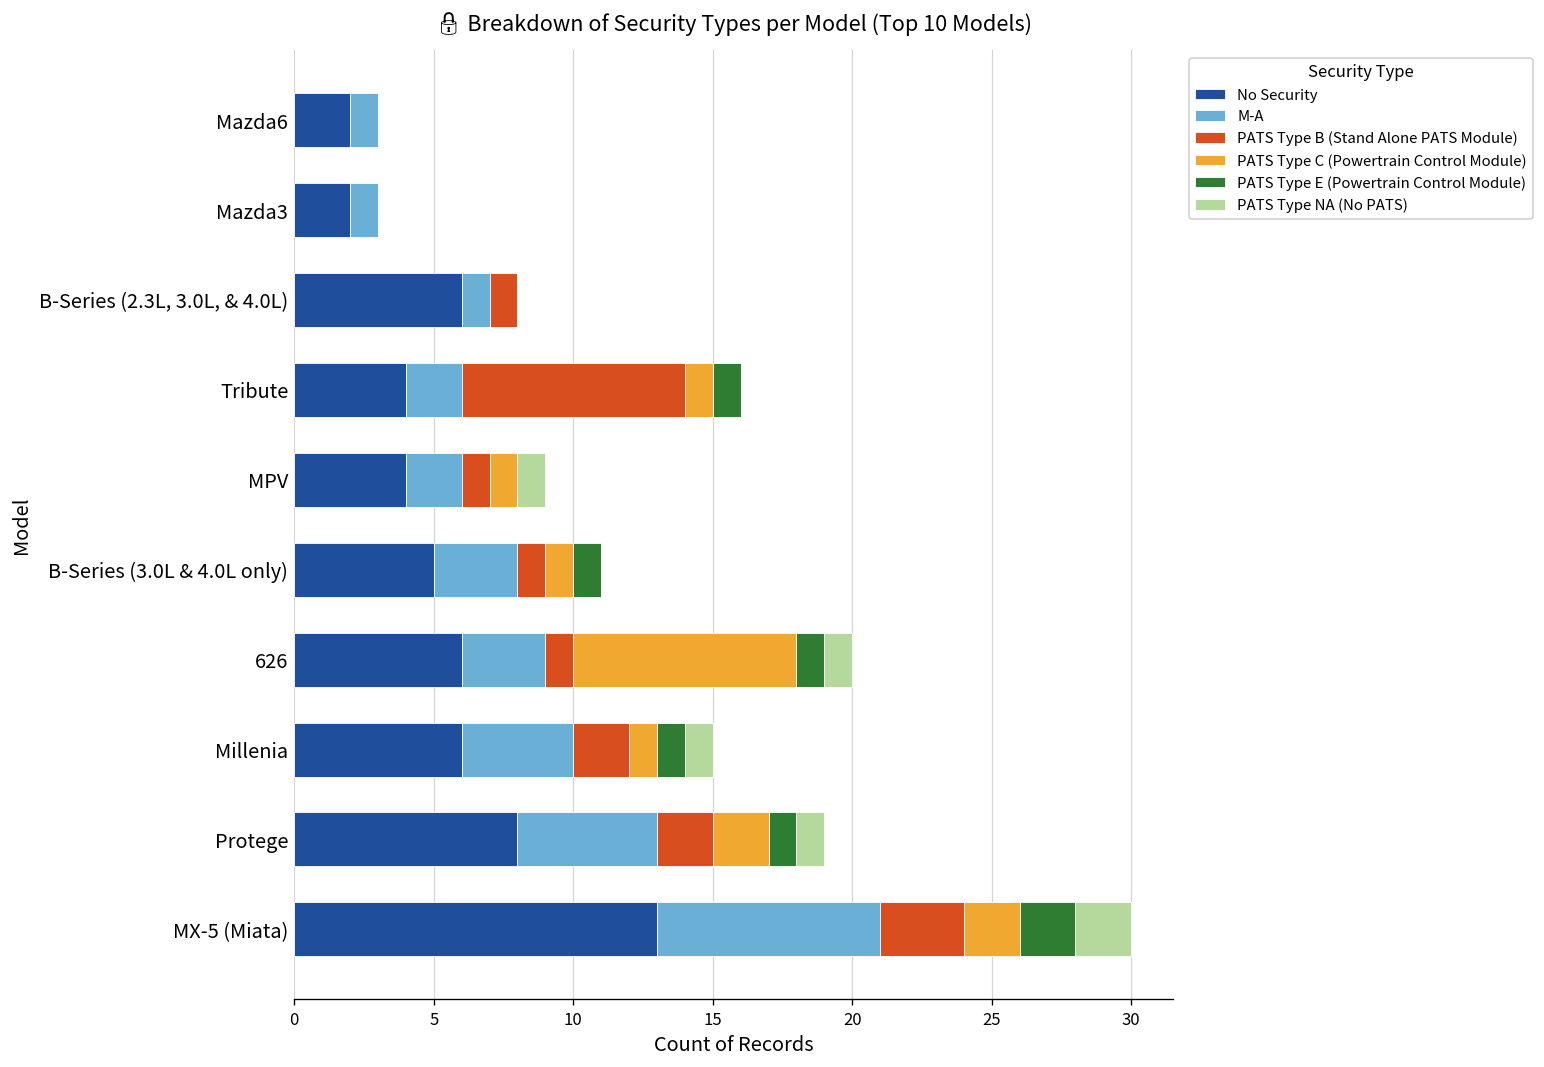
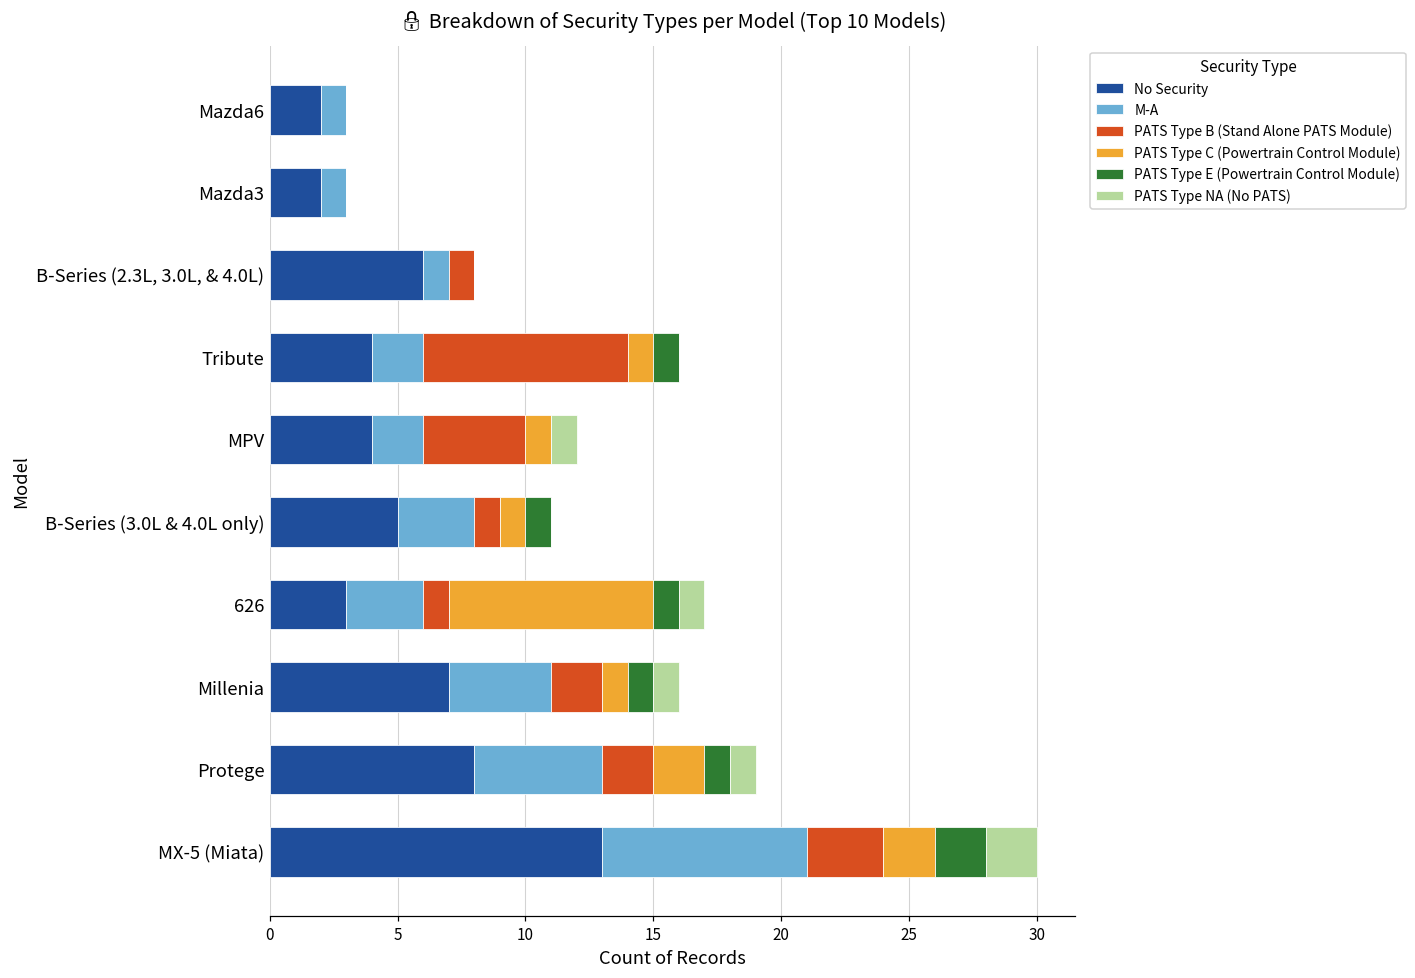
  {
    "No Security": {
      "Mazda6": 2,
      "Mazda3": 2,
      "B-Series (2.3L, 3.0L, & 4.0L)": 6,
      "Tribute": 4,
      "MPV": 4,
      "B-Series (3.0L & 4.0L only)": 5,
-     "626": 6,
-     "Millenia": 6,
+     "626": 3,
+     "Millenia": 7,
      "Protege": 8,
      "MX-5 (Miata)": 13
    },
    "M-A": {
      "Mazda6": 1,
      "Mazda3": 1,
      "B-Series (2.3L, 3.0L, & 4.0L)": 1,
      "Tribute": 2,
      "MPV": 2,
      "B-Series (3.0L & 4.0L only)": 3,
      "626": 3,
      "Millenia": 4,
      "Protege": 5,
      "MX-5 (Miata)": 8
    },
    "PATS Type B (Stand Alone PATS Module)": {
      "Mazda6": 0,
      "Mazda3": 0,
      "B-Series (2.3L, 3.0L, & 4.0L)": 1,
      "Tribute": 8,
-     "MPV": 1,
+     "MPV": 4,
      "B-Series (3.0L & 4.0L only)": 1,
      "626": 1,
      "Millenia": 2,
      "Protege": 2,
      "MX-5 (Miata)": 3
    },
    "PATS Type C (Powertrain Control Module)": {
      "Mazda6": 0,
      "Mazda3": 0,
      "B-Series (2.3L, 3.0L, & 4.0L)": 0,
      "Tribute": 1,
      "MPV": 1,
      "B-Series (3.0L & 4.0L only)": 1,
      "626": 8,
      "Millenia": 1,
      "Protege": 2,
      "MX-5 (Miata)": 2
    },
    "PATS Type E (Powertrain Control Module)": {
      "Mazda6": 0,
      "Mazda3": 0,
      "B-Series (2.3L, 3.0L, & 4.0L)": 0,
      "Tribute": 1,
      "MPV": 0,
      "B-Series (3.0L & 4.0L only)": 1,
      "626": 1,
      "Millenia": 1,
      "Protege": 1,
      "MX-5 (Miata)": 2
    },
    "PATS Type NA (No PATS)": {
      "Mazda6": 0,
      "Mazda3": 0,
      "B-Series (2.3L, 3.0L, & 4.0L)": 0,
      "Tribute": 0,
      "MPV": 1,
      "B-Series (3.0L & 4.0L only)": 0,
      "626": 1,
      "Millenia": 1,
      "Protege": 1,
      "MX-5 (Miata)": 2
    }
  }
